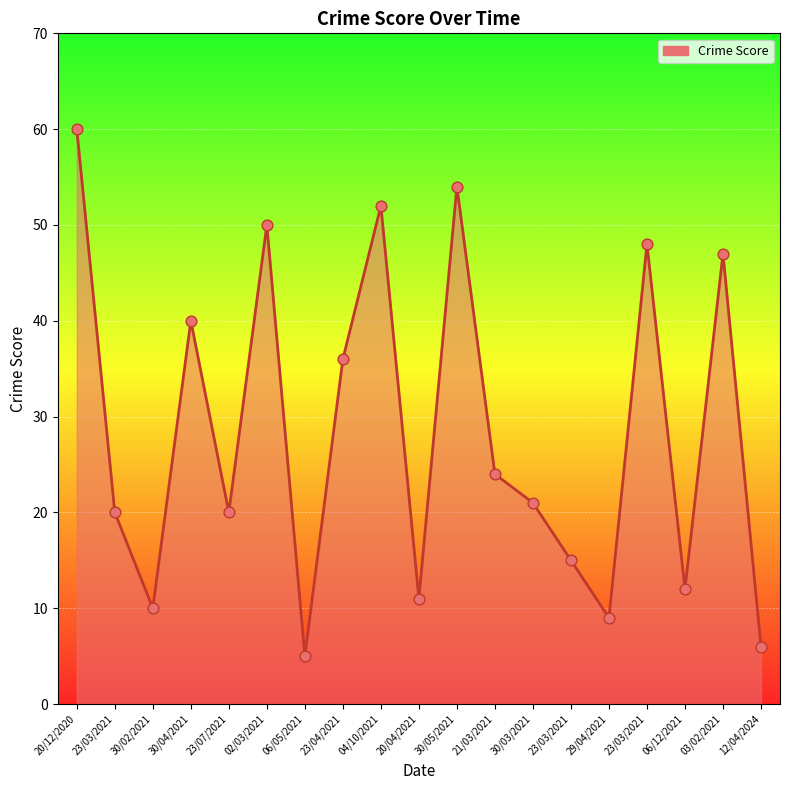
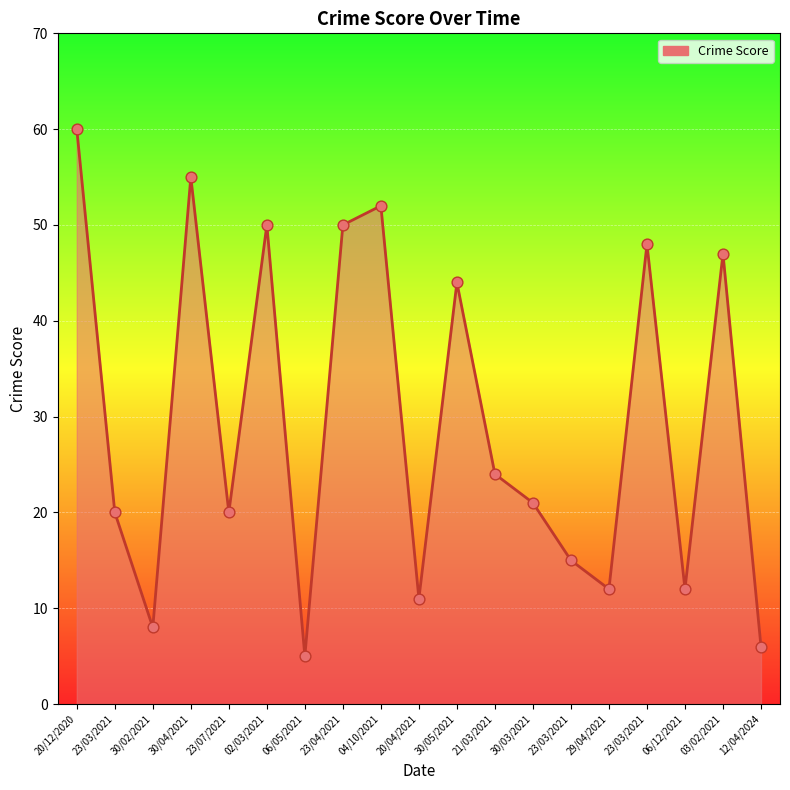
  {
    "20/12/2020": 60,
-   "30/02/2021": 10,
-   "30/04/2021": 40,
+   "30/02/2021": 8,
+   "30/04/2021": 55,
    "23/07/2021": 20,
    "02/03/2021": 50,
    "06/05/2021": 5,
-   "23/04/2021": 36,
+   "23/04/2021": 50,
    "04/10/2021": 52,
    "20/04/2021": 11,
-   "30/05/2021": 54,
+   "30/05/2021": 44,
    "21/03/2021": 24,
    "30/03/2021": 21,
-   "29/04/2021": 9,
+   "29/04/2021": 12,
    "06/12/2021": 12,
    "03/02/2021": 47,
    "12/04/2024": 6
  }
